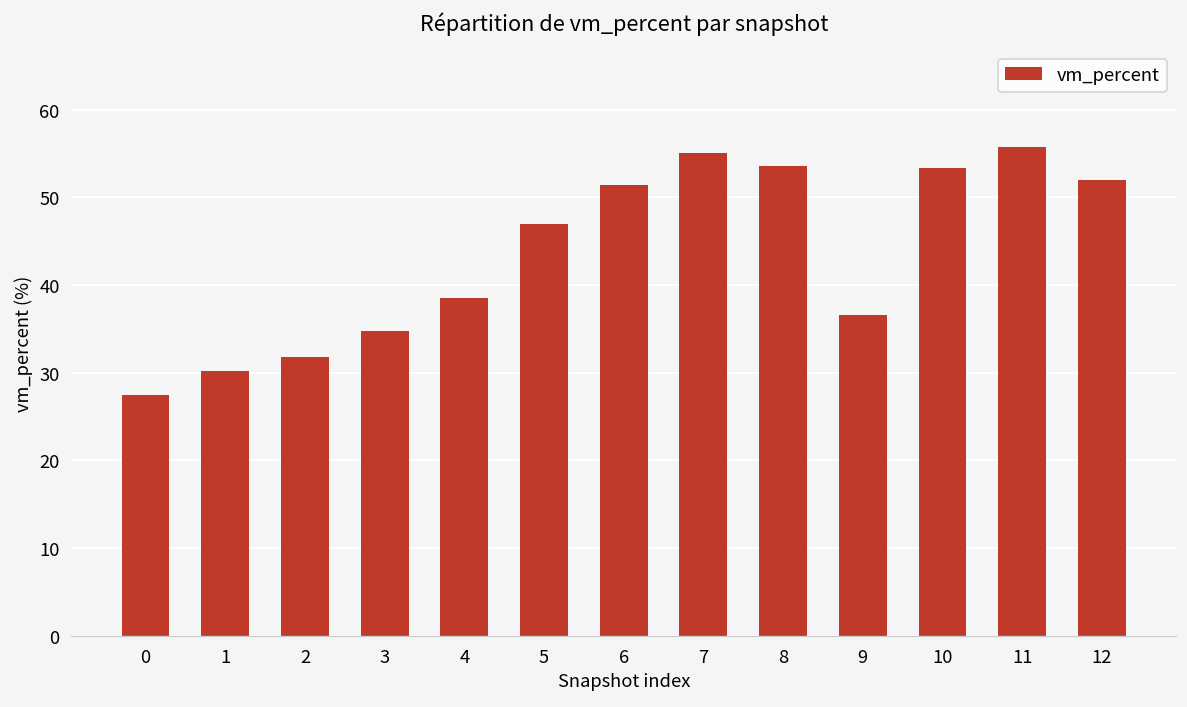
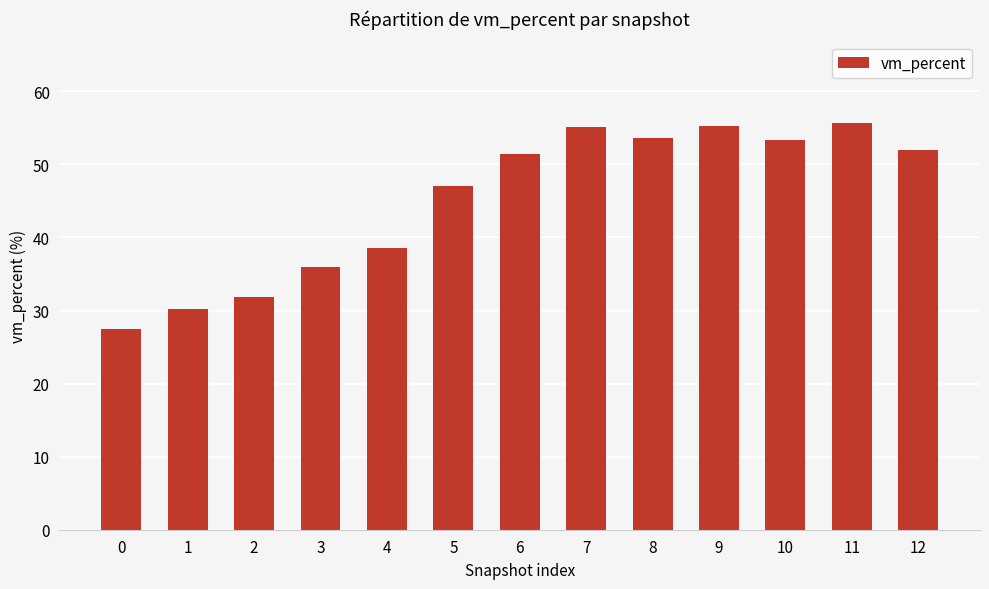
  {
    "0": 28,
    "1": 30,
    "2": 32,
-   "3": 35,
+   "3": 36,
    "4": 39,
    "5": 47,
    "6": 51,
    "7": 55,
    "8": 54,
-   "9": 37,
+   "9": 55,
    "10": 53,
    "11": 56,
    "12": 52
  }
